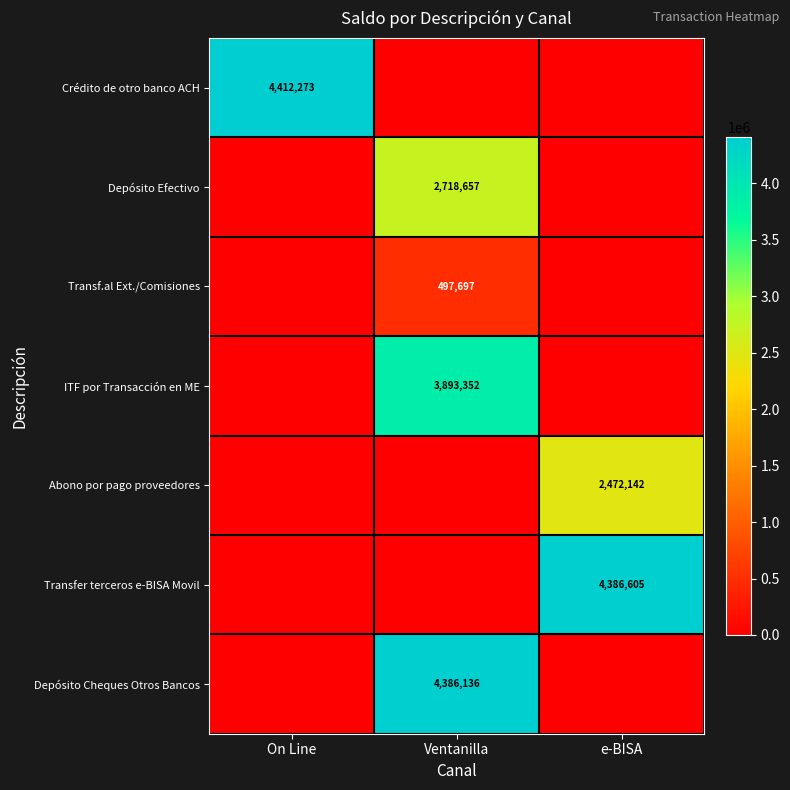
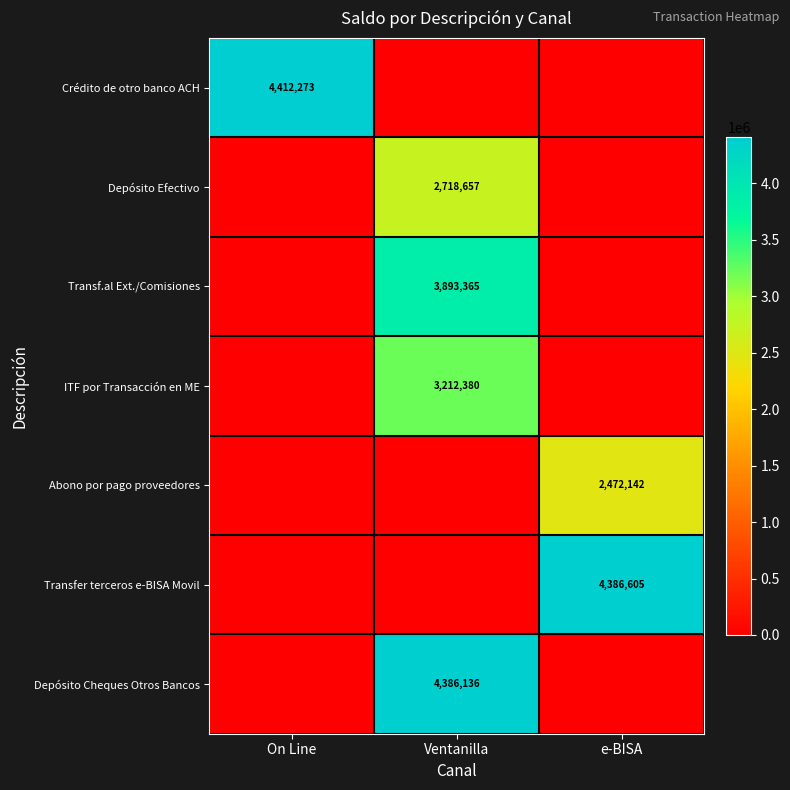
  {
    "Crédito de otro banco ACH": {
      "On Line": "4,412,273"
    },
    "Depósito Efectivo": {
      "Ventanilla": "2,718,657"
    },
    "Transf.al Ext./Comisiones": {
-     "Ventanilla": "497,697"
+     "Ventanilla": "3,893,365"
    },
    "ITF por Transacción en ME": {
-     "Ventanilla": "3,893,352"
+     "Ventanilla": "3,212,380"
    },
    "Abono por pago proveedores": {
      "e-BISA": "2,472,142"
    },
    "Transfer terceros e-BISA Movil": {
      "e-BISA": "4,386,605"
    },
    "Depósito Cheques Otros Bancos": {
      "Ventanilla": "4,386,136"
    }
  }
